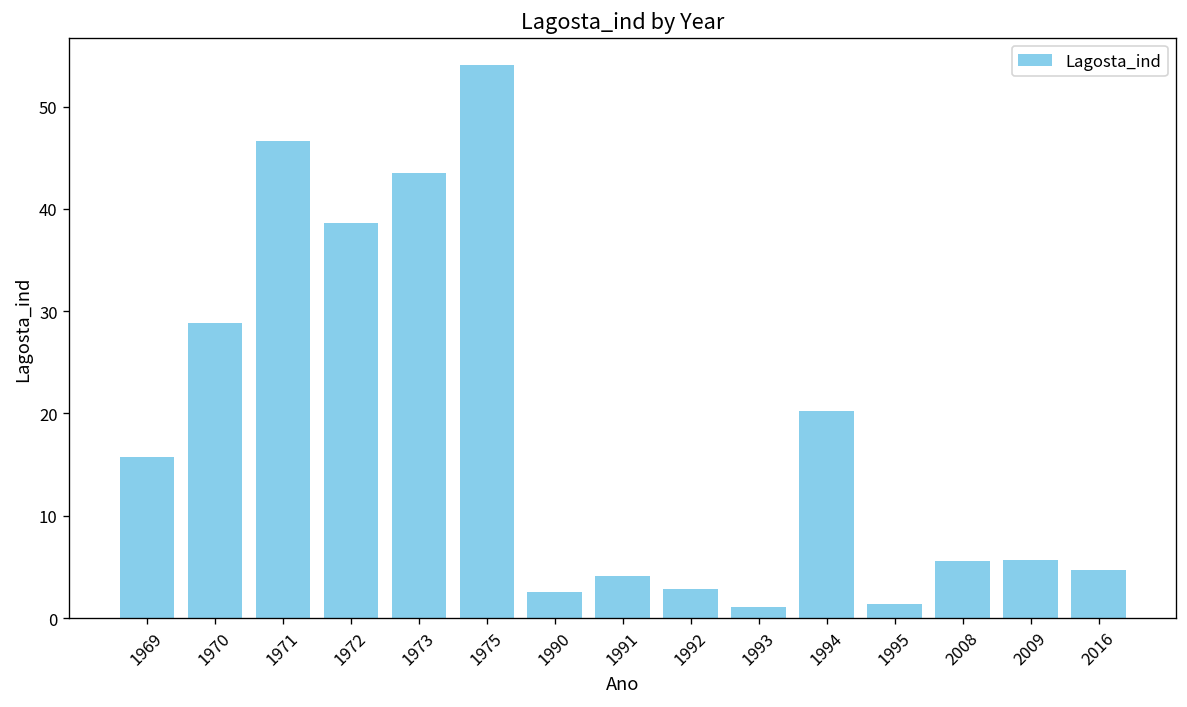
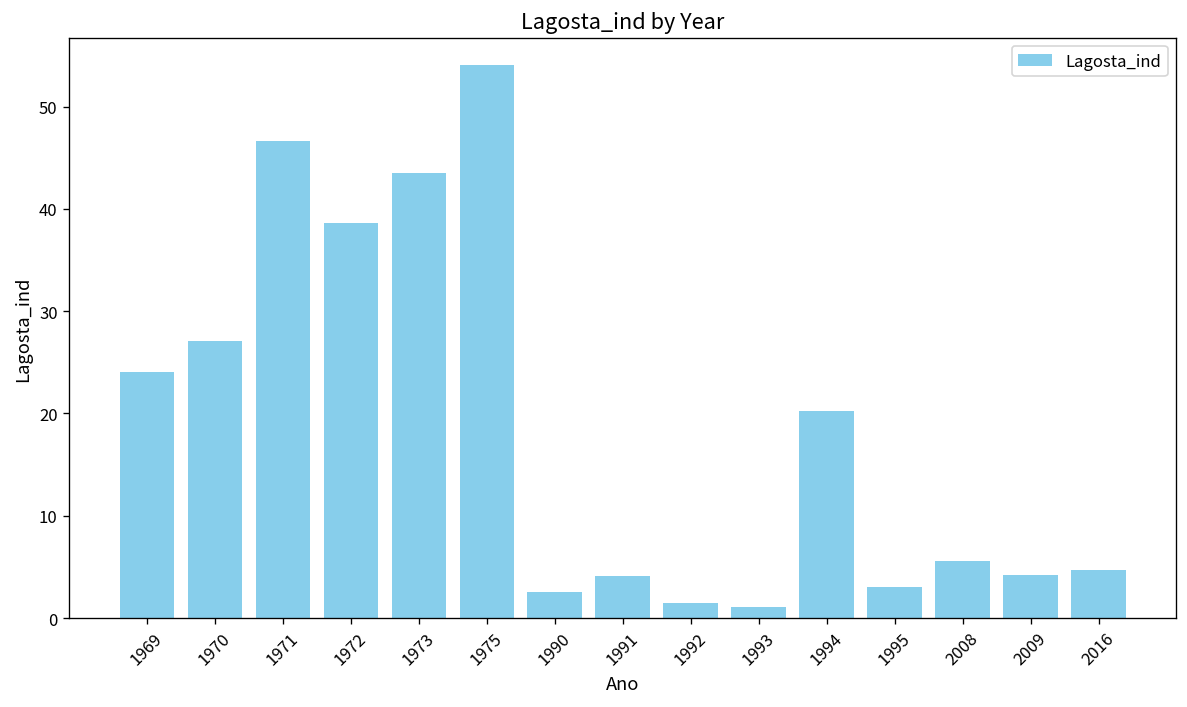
  {
-   "1969": 16,
-   "1970": 29,
+   "1969": 24,
+   "1970": 27,
    "1971": 47,
    "1972": 39,
    "1973": 44,
    "1975": 54,
    "1990": 3,
    "1991": 4,
-   "1992": 3,
+   "1992": 2,
    "1993": 1,
    "1994": 20,
-   "1995": 1,
+   "1995": 3,
    "2008": 6,
-   "2009": 6,
+   "2009": 4,
    "2016": 5
  }
